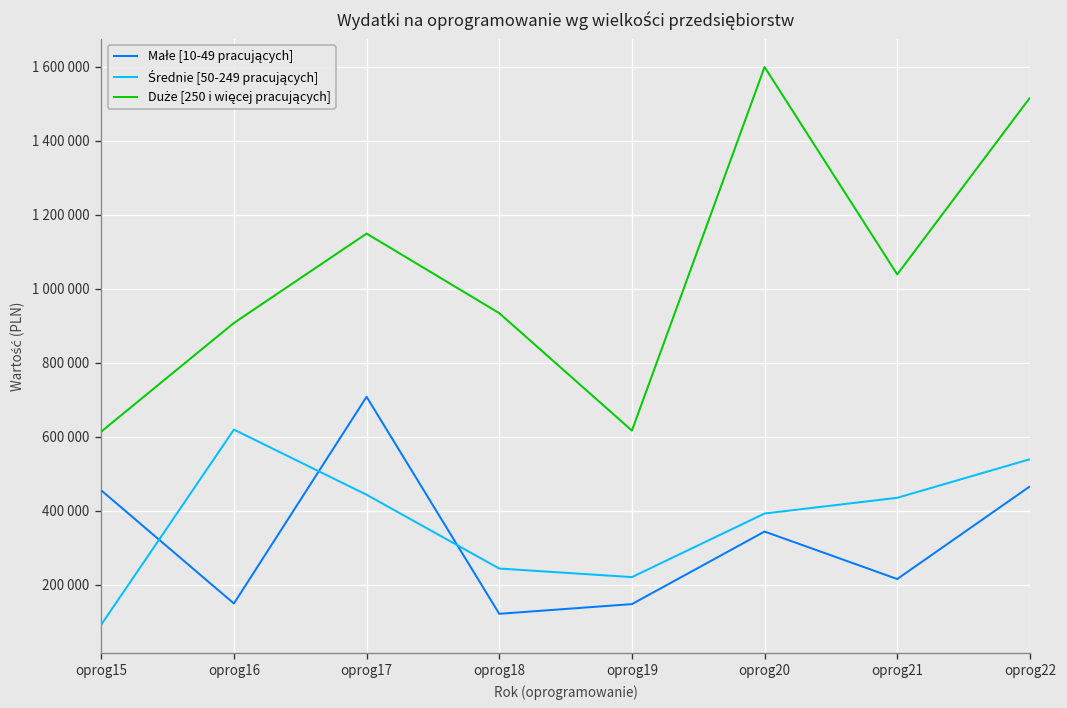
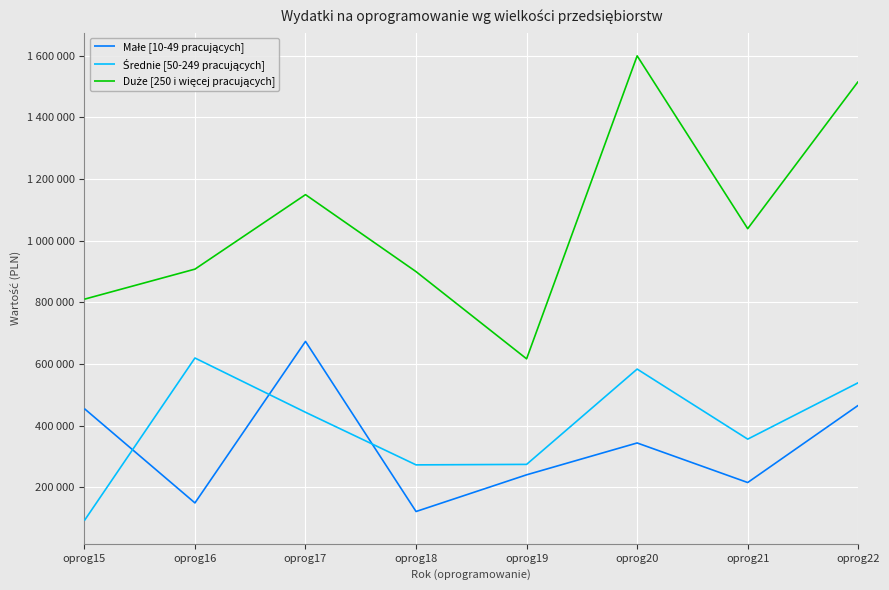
  {
    "Małe [10-49 pracujących]": {
      "oprog15": 450000,
      "oprog16": 150000,
-     "oprog17": 710000,
+     "oprog17": 670000,
      "oprog18": 120000,
-     "oprog19": 150000,
+     "oprog19": 240000,
      "oprog20": 340000,
      "oprog21": 220000,
      "oprog22": 470000
    },
    "Średnie [50-249 pracujących]": {
      "oprog15": 90000,
      "oprog16": 620000,
      "oprog17": 440000,
-     "oprog18": 240000,
-     "oprog19": 220000,
-     "oprog20": 390000,
-     "oprog21": 430000,
+     "oprog18": 270000,
+     "oprog19": 270000,
+     "oprog20": 580000,
+     "oprog21": 360000,
      "oprog22": 540000
    },
    "Duże [250 i więcej pracujących]": {
-     "oprog15": 610000,
+     "oprog15": 810000,
      "oprog16": 910000,
      "oprog17": 1150000,
-     "oprog18": 930000,
+     "oprog18": 900000,
      "oprog19": 620000,
      "oprog20": 1600000,
      "oprog21": 1040000,
      "oprog22": 1520000
    }
  }
